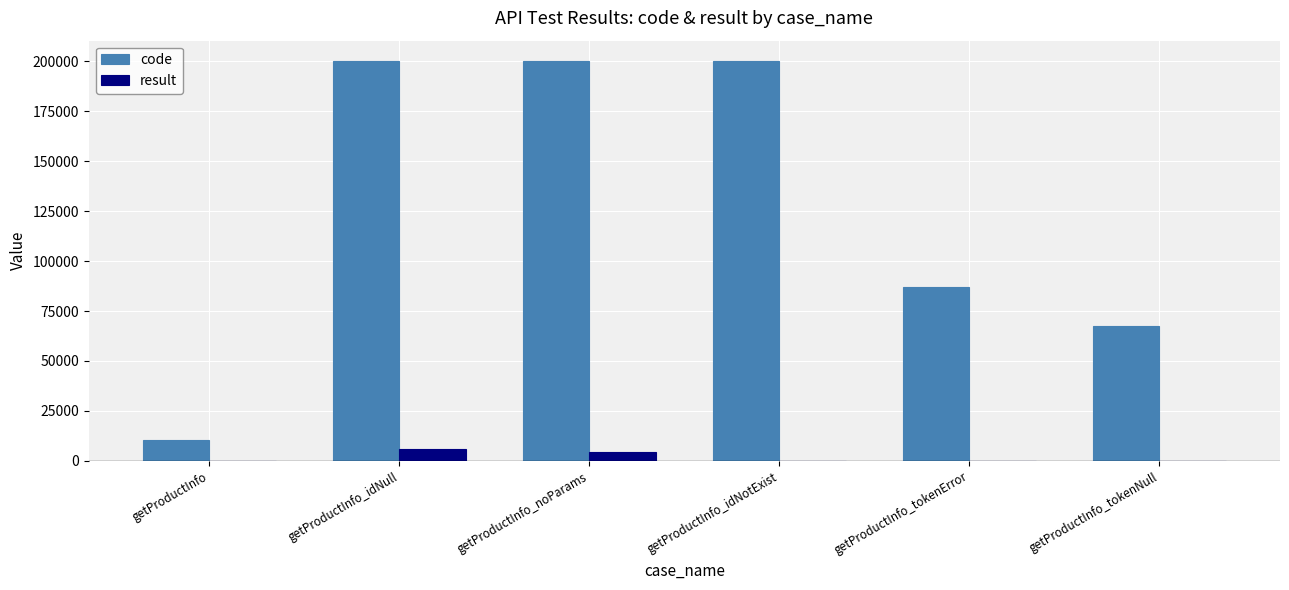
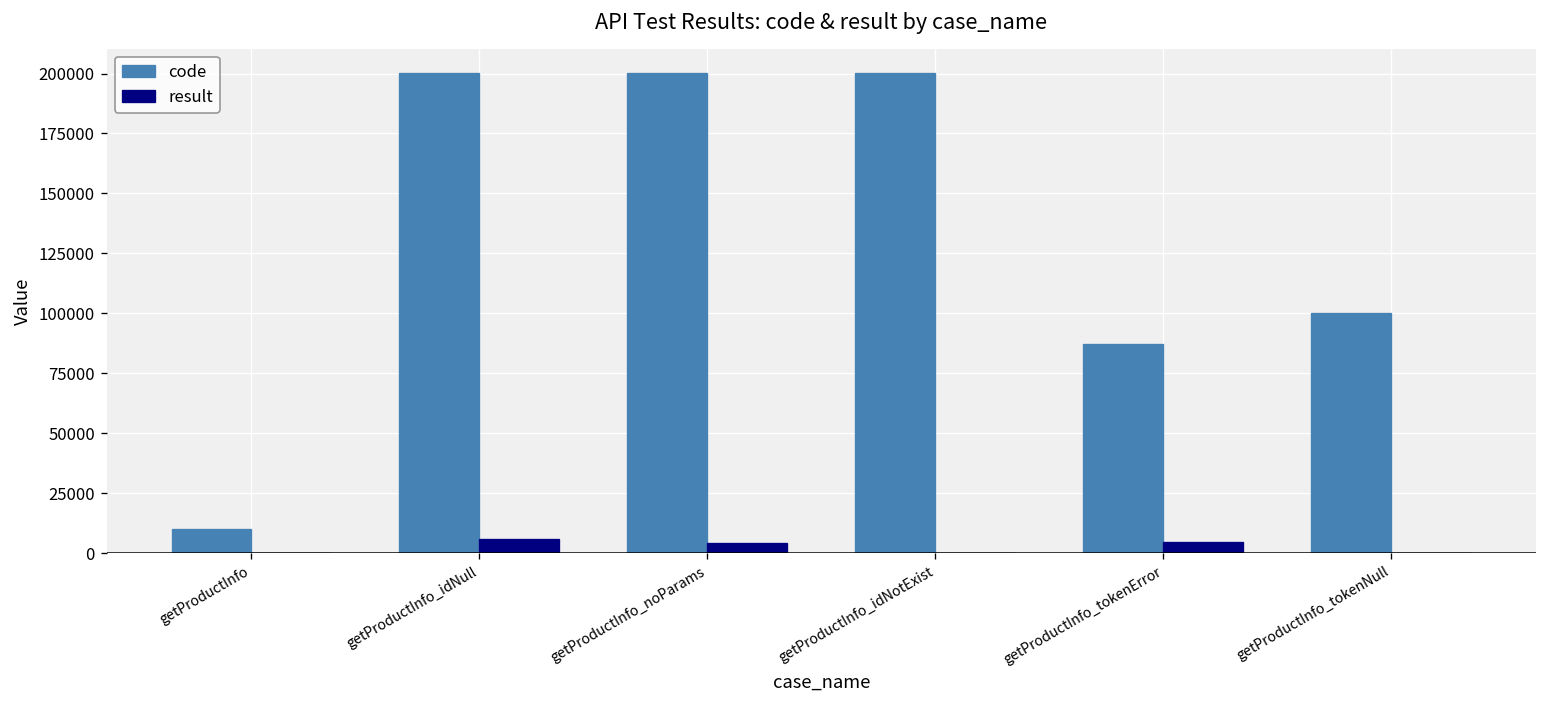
  {
    "code": {
      "getProductInfo": 10000,
      "getProductInfo_idNull": 200000,
      "getProductInfo_noParams": 200000,
      "getProductInfo_idNotExist": 200000,
      "getProductInfo_tokenError": 87000,
-     "getProductInfo_tokenNull": 68000
+     "getProductInfo_tokenNull": 100000
    },
    "result": {
      "getProductInfo": 0,
      "getProductInfo_idNull": 6000,
      "getProductInfo_noParams": 4000,
-     "getProductInfo_tokenError": 0
+     "getProductInfo_tokenError": 5000
    }
  }
